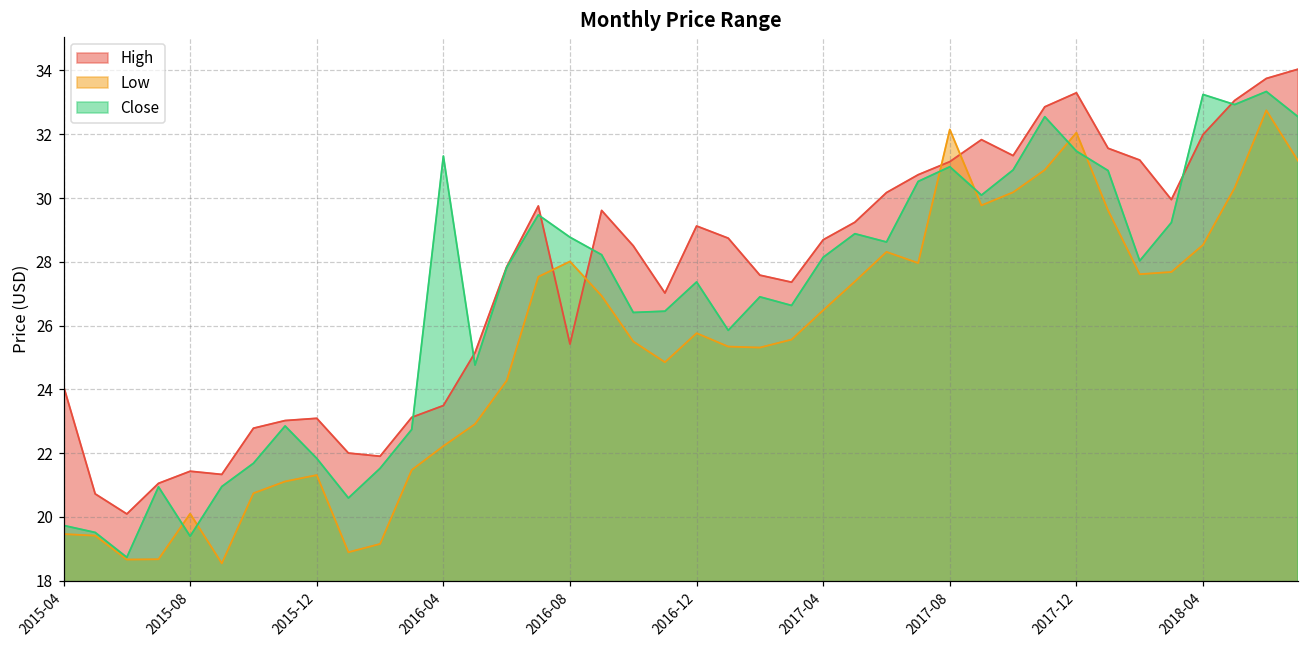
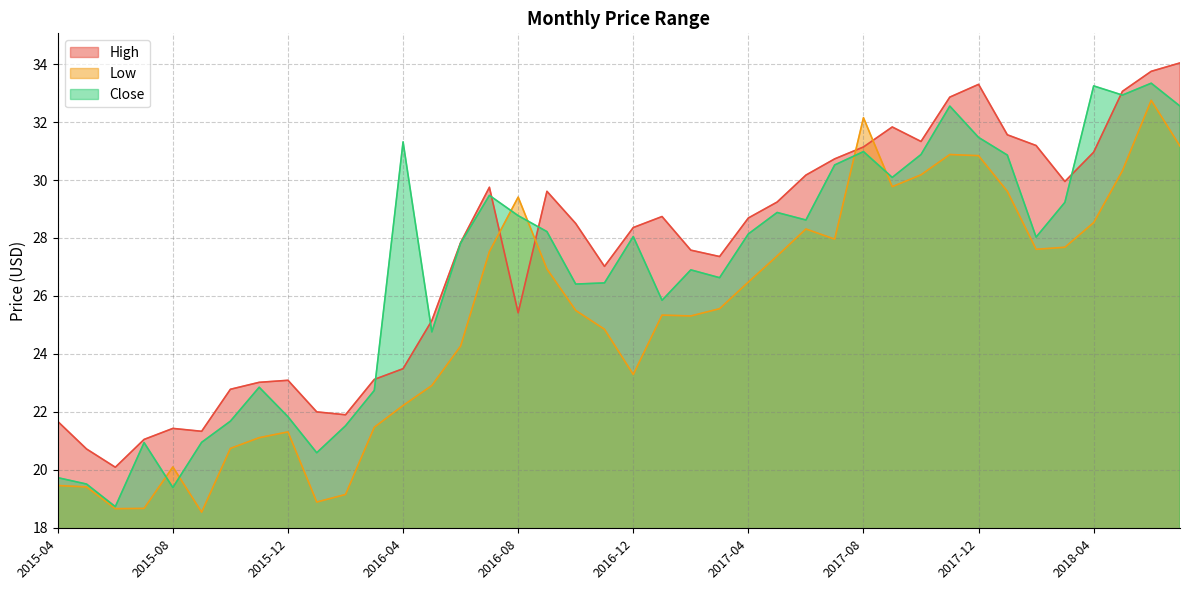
  {
    "High": {
-     "2015-04": 24.1,
+     "2015-04": 21.7,
      "2015-08": 21.4,
      "2015-12": 23.1,
      "2016-04": 23.5,
      "2016-08": 25.4,
-     "2016-12": 29.1,
+     "2016-12": 28.4,
      "2017-04": 28.7,
      "2017-08": 31.1,
      "2017-12": 33.3,
-     "2018-04": 32.0
+     "2018-04": 31.0
    },
    "Low": {
      "2015-04": 19.5,
      "2015-08": 20.1,
      "2015-12": 21.3,
      "2016-04": 22.2,
-     "2016-08": 28.0,
-     "2016-12": 25.8,
+     "2016-08": 29.4,
+     "2016-12": 23.3,
      "2017-04": 26.5,
      "2017-08": 32.2,
-     "2017-12": 32.1,
+     "2017-12": 30.8,
      "2018-04": 28.5
    },
    "Close": {
      "2015-04": 19.7,
      "2015-08": 19.4,
      "2015-12": 21.8,
      "2016-04": 31.3,
      "2016-08": 28.8,
-     "2016-12": 27.4,
+     "2016-12": 28.0,
      "2017-04": 28.1,
      "2017-08": 31.0,
      "2017-12": 31.5,
      "2018-04": 33.2
    }
  }
